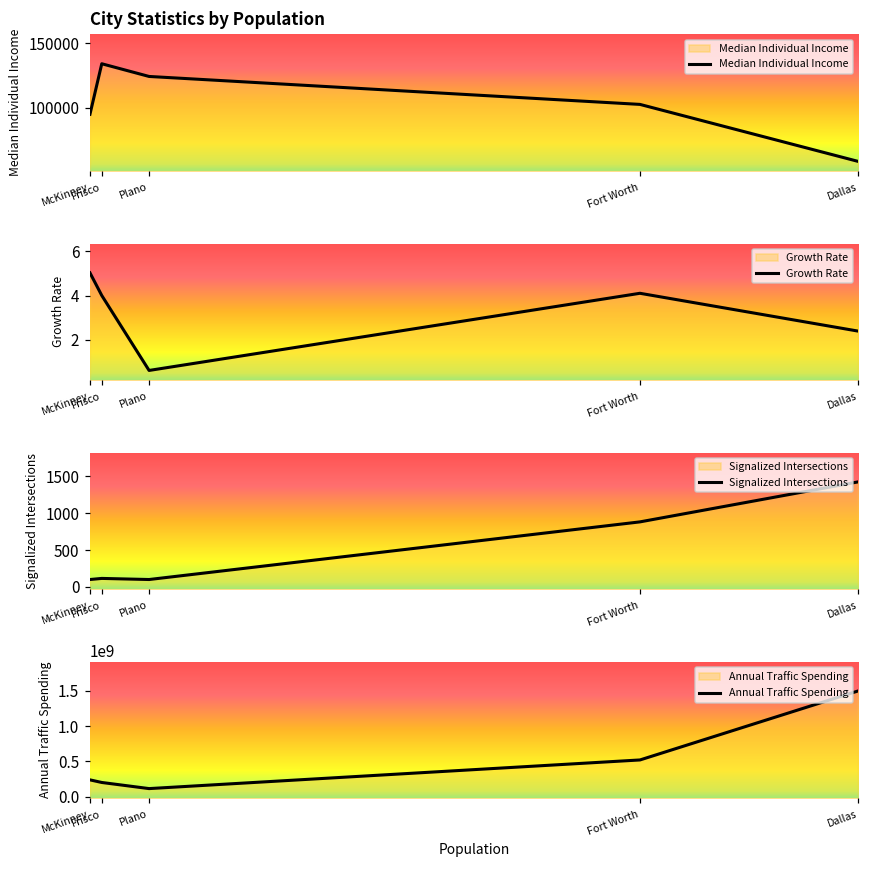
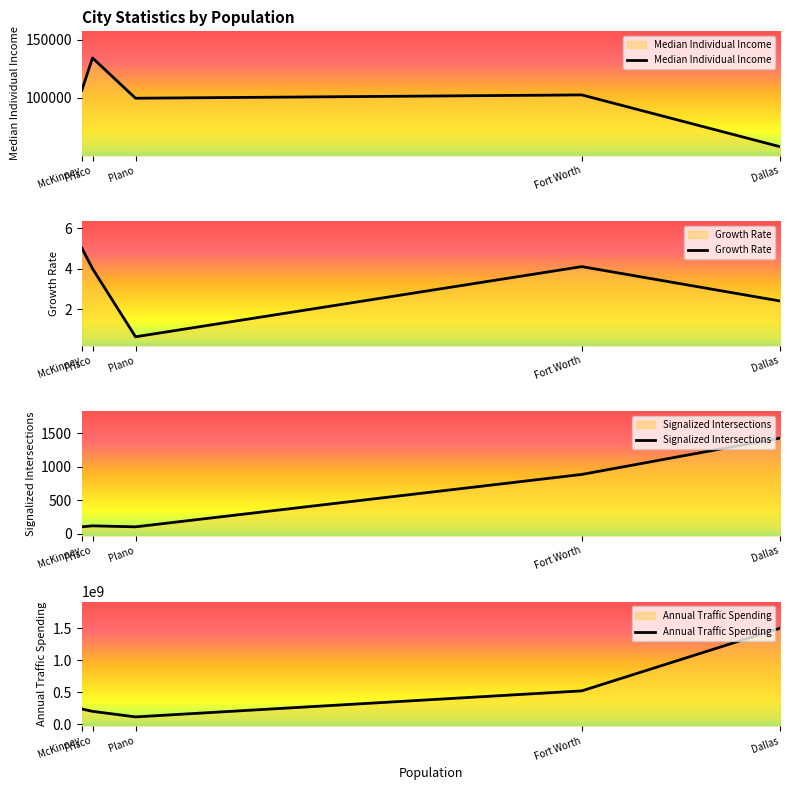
  {
    "City Statistics by Population": {
-     "McKinney": 95000,
+     "McKinney": 106000,
      "Frisco": 134000,
-     "Plano": 124000,
+     "Plano": 100000,
      "Fort Worth": 103000,
      "Dallas": 58000
    }
  }
